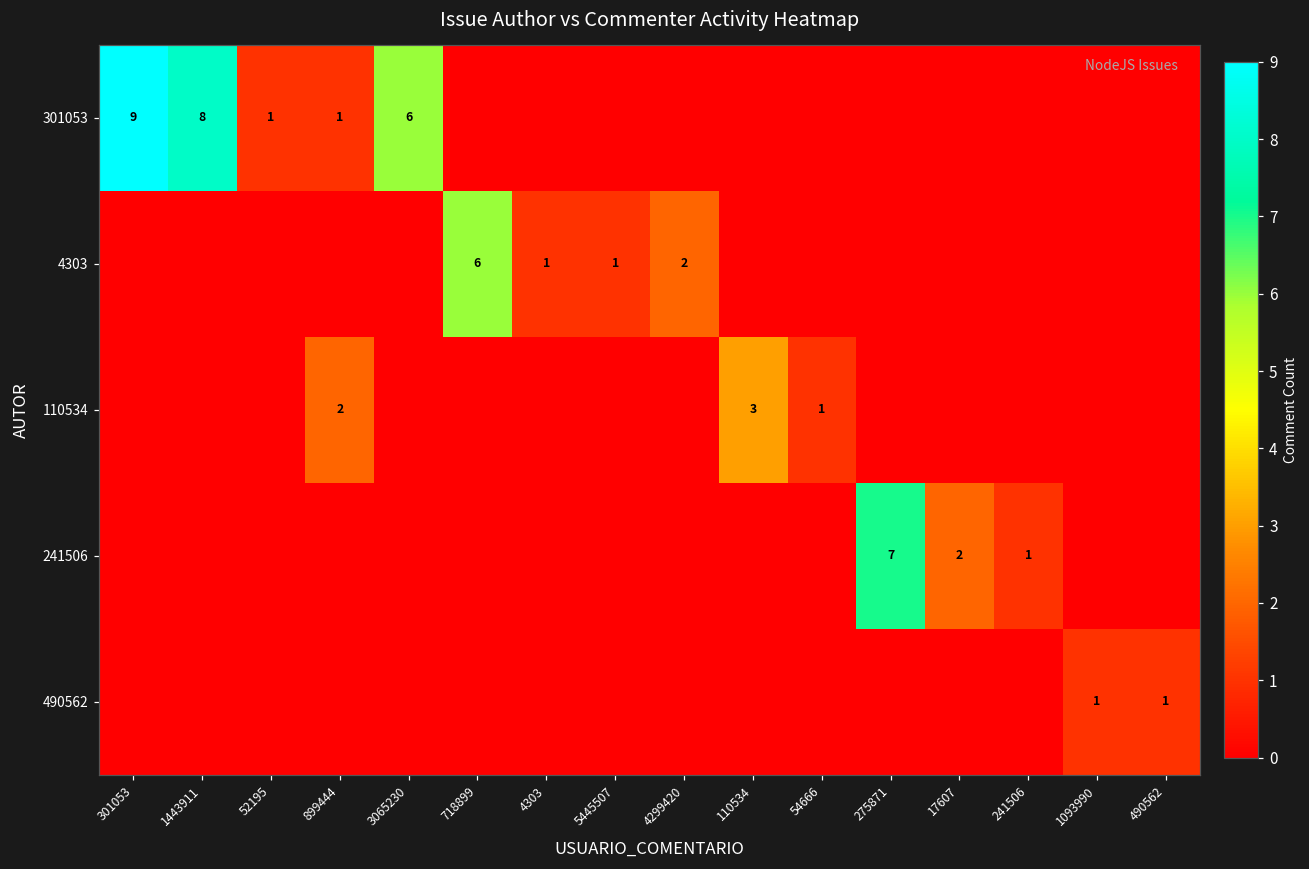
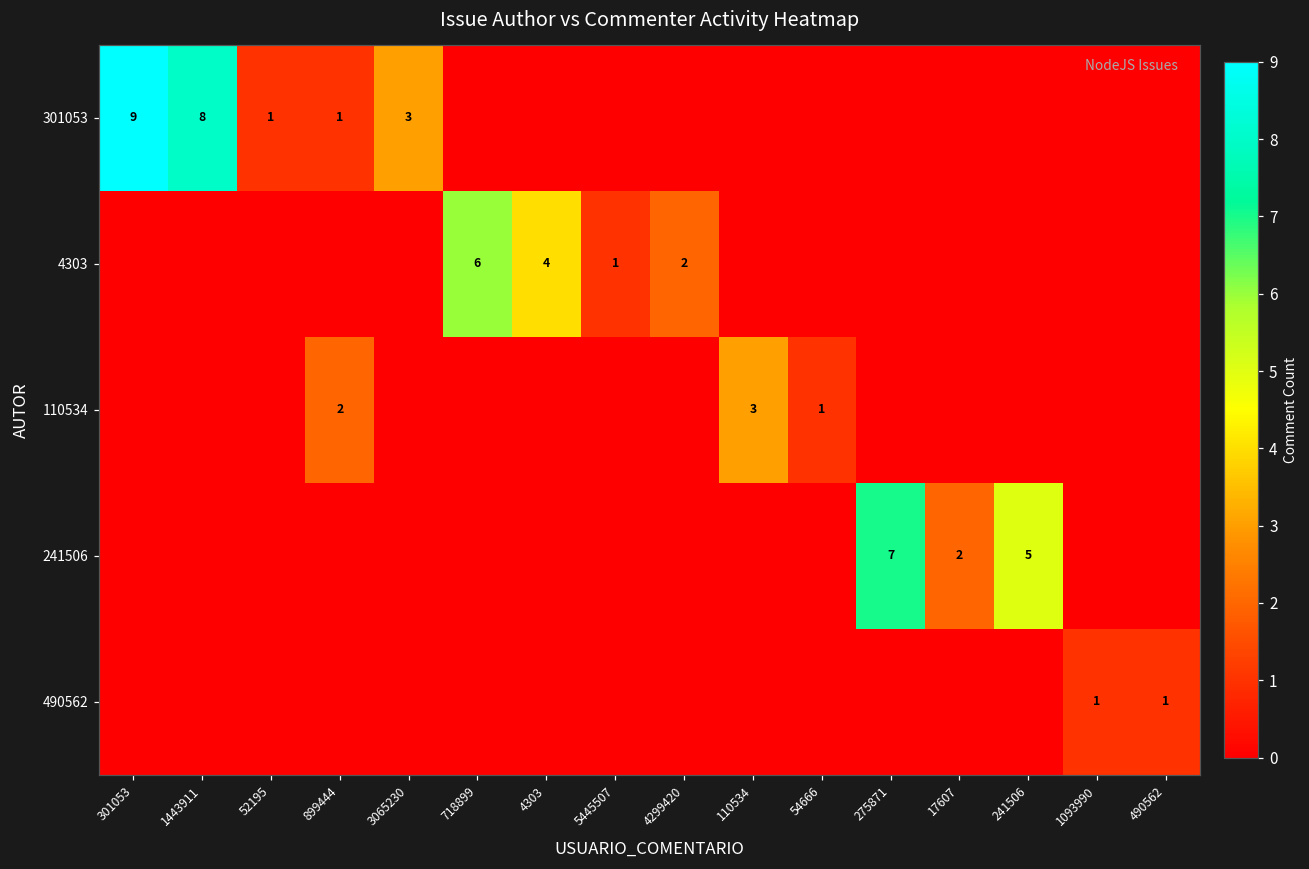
  {
    "301053": {
      "301053": 9,
      "1443911": 8,
      "52195": 1,
      "899444": 1,
-     "3065230": 6
+     "3065230": 3
    },
    "4303": {
      "718899": 6,
-     "4303": 1,
+     "4303": 4,
      "5445507": 1,
      "4299420": 2
    },
    "110534": {
      "899444": 2,
      "110534": 3,
      "54666": 1
    },
    "241506": {
      "275871": 7,
      "17607": 2,
-     "241506": 1
+     "241506": 5
    },
    "490562": {
      "1093990": 1,
      "490562": 1
    }
  }
